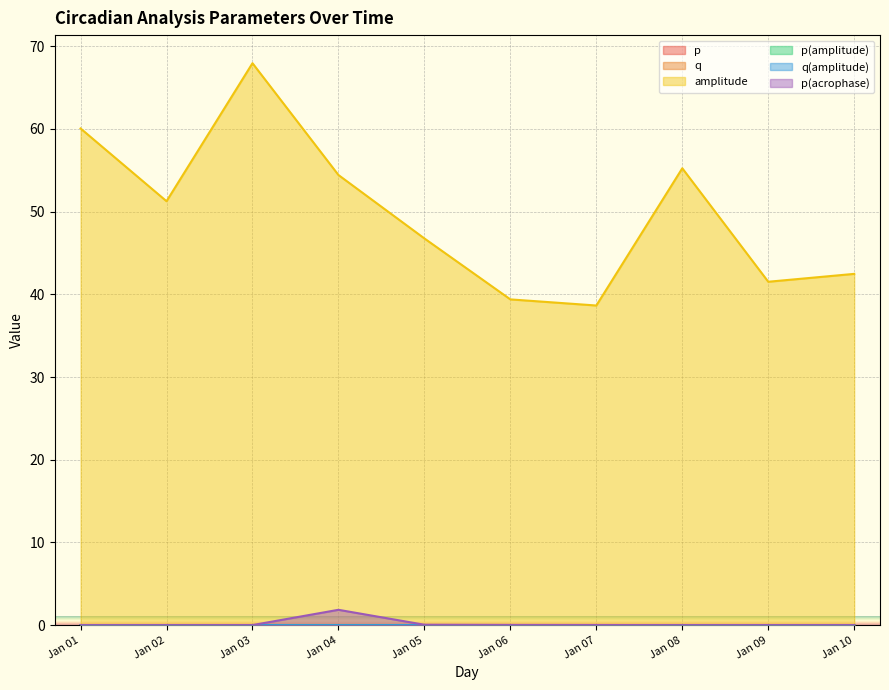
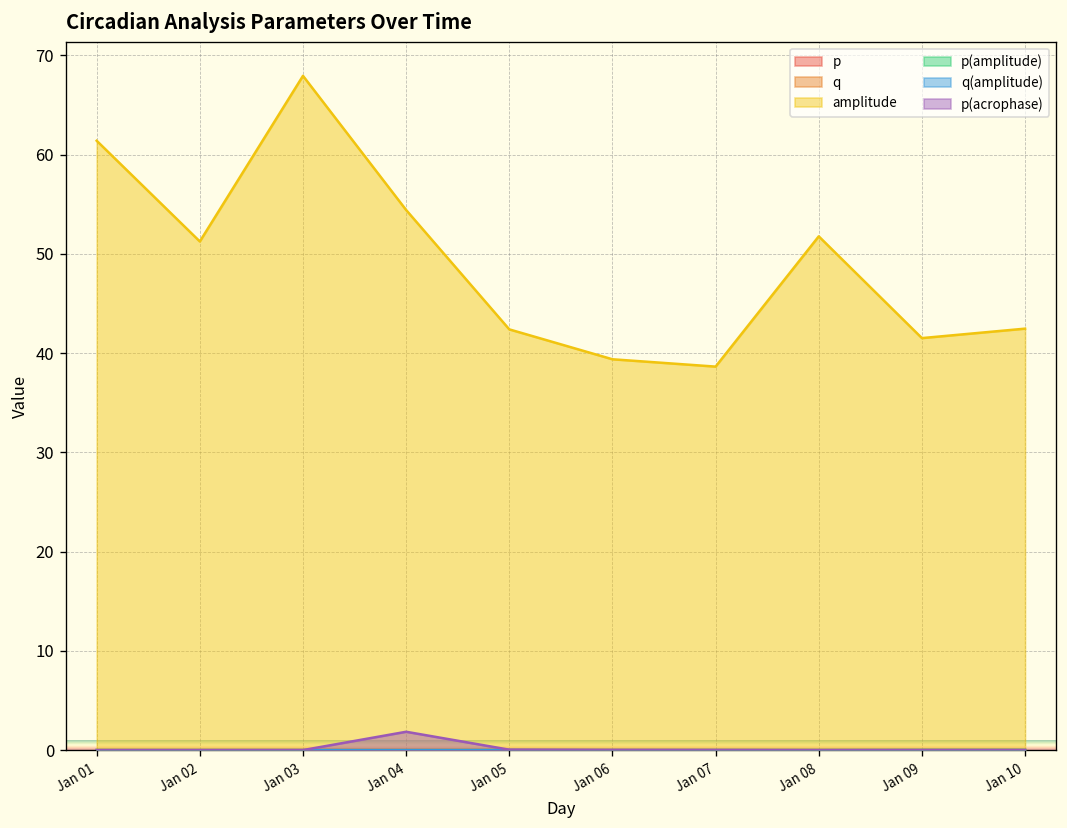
  {
    "q(amplitude)": {
      "Jan 04": 0
    },
    "amplitude": {
-     "Jan 01": 60,
+     "Jan 01": 61,
      "Jan 02": 51,
      "Jan 03": 68,
      "Jan 04": 54,
-     "Jan 05": 47,
+     "Jan 05": 42,
      "Jan 06": 39,
      "Jan 07": 39,
-     "Jan 08": 55,
+     "Jan 08": 52,
      "Jan 09": 42,
      "Jan 10": 42
    },
    "p(acrophase)": {
      "Jan 04": 2
    }
  }
